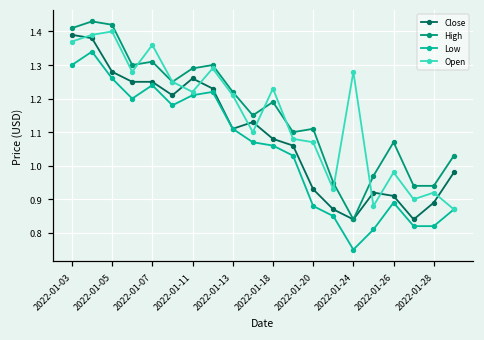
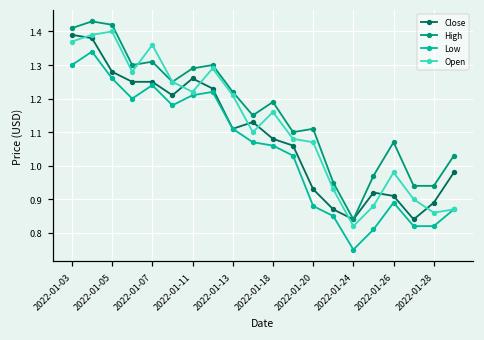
  {
    "Open": {
      "2022-01-03": 1.37,
      "2022-01-05": 1.40,
      "2022-01-07": 1.36,
      "2022-01-11": 1.22,
      "2022-01-13": 1.21,
-     "2022-01-18": 1.23,
+     "2022-01-18": 1.16,
      "2022-01-20": 1.07,
-     "2022-01-24": 1.28,
+     "2022-01-24": 0.82,
      "2022-01-26": 0.98,
-     "2022-01-28": 0.92
+     "2022-01-28": 0.86
    }
  }
